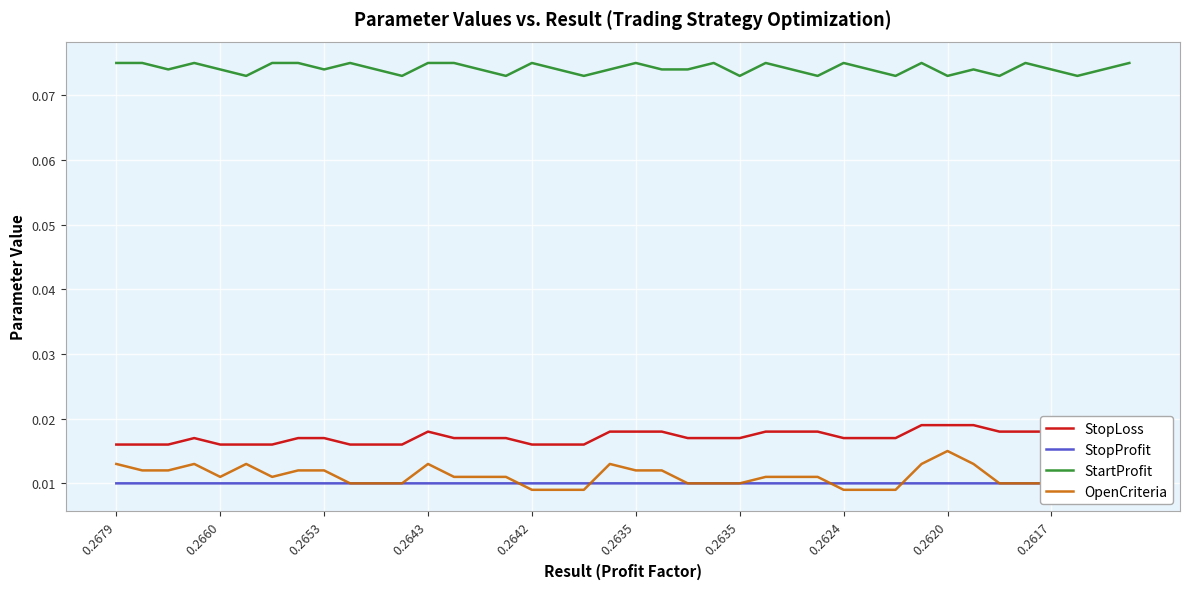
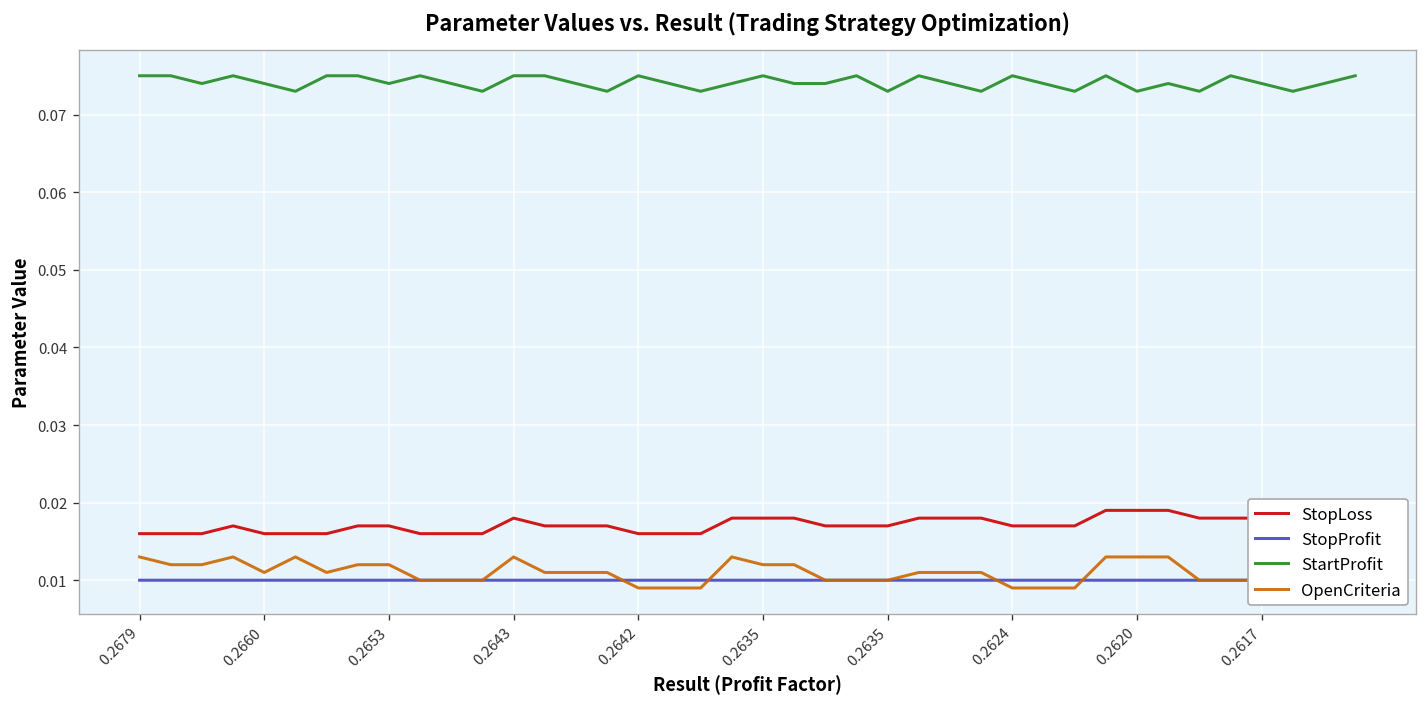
  {
    "StopLoss": {
      "0.2679": 0.016,
      "0.2660": 0.016,
      "0.2653": 0.017,
      "0.2643": 0.018,
      "0.2642": 0.016,
      "0.2624": 0.017,
      "0.2620": 0.019
    },
    "StopProfit": {
      "0.2679": 0.010,
      "0.2660": 0.010,
      "0.2653": 0.010,
      "0.2643": 0.010,
      "0.2642": 0.010,
      "0.2624": 0.010,
      "0.2620": 0.010
    },
    "StartProfit": {
      "0.2679": 0.075,
      "0.2660": 0.074,
      "0.2653": 0.074,
      "0.2643": 0.075,
      "0.2642": 0.075,
      "0.2624": 0.075,
      "0.2620": 0.073,
      "0.2617": 0.074
    },
    "OpenCriteria": {
      "0.2679": 0.013,
      "0.2660": 0.011,
      "0.2653": 0.012,
      "0.2643": 0.013,
      "0.2642": 0.009,
      "0.2624": 0.009,
-     "0.2620": 0.015
+     "0.2620": 0.013
    }
  }
